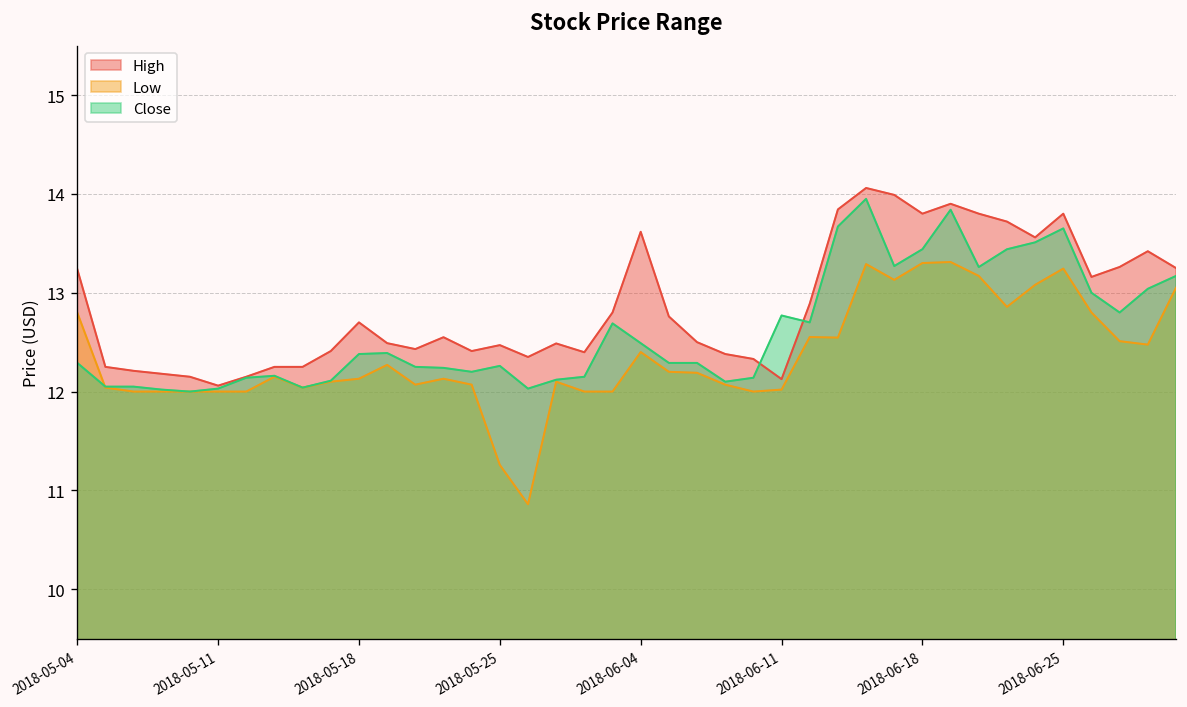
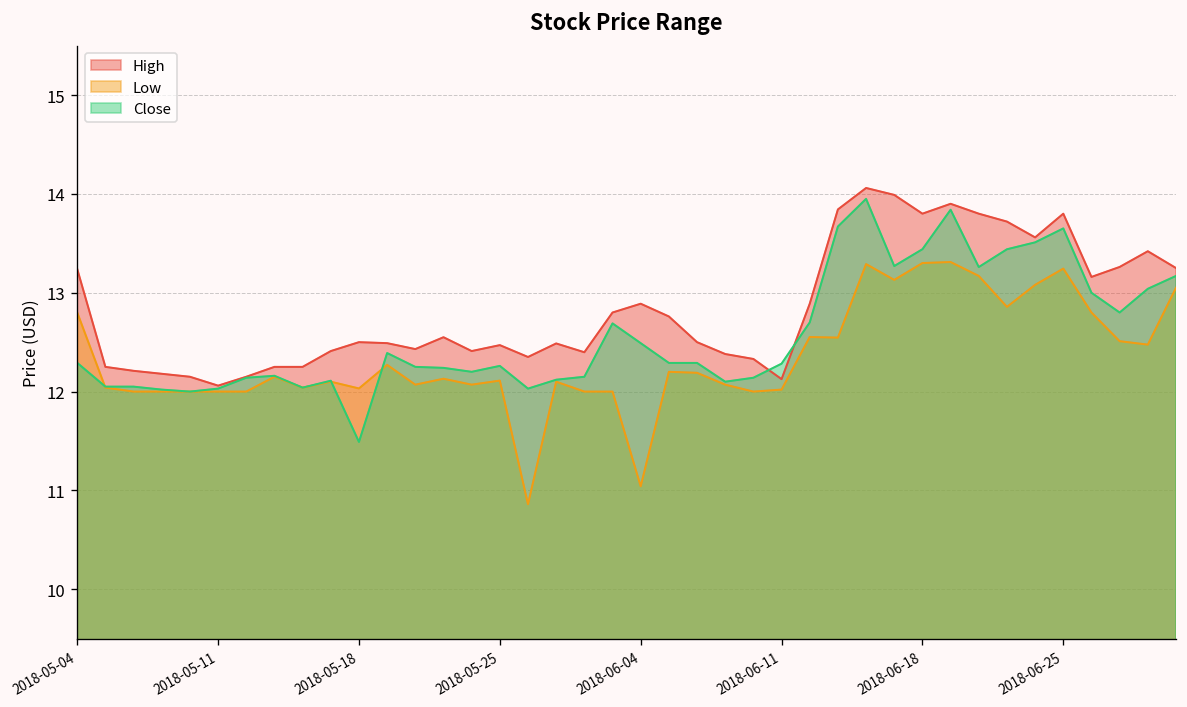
  {
    "High": {
      "2018-05-04": 13.2,
-     "2018-05-18": 12.7,
+     "2018-05-18": 12.5,
      "2018-05-25": 12.5,
-     "2018-06-04": 13.6,
+     "2018-06-04": 12.9,
      "2018-06-11": 12.1,
      "2018-06-18": 13.8,
      "2018-06-25": 13.8
    },
    "Low": {
      "2018-05-04": 12.8,
-     "2018-05-18": 12.1,
-     "2018-05-25": 11.3,
-     "2018-06-04": 12.4,
+     "2018-05-18": 12.0,
+     "2018-05-25": 12.1,
+     "2018-06-04": 11.0,
      "2018-06-11": 12.0,
      "2018-06-18": 13.3,
      "2018-06-25": 13.2
    },
    "Close": {
      "2018-05-04": 12.3,
-     "2018-05-18": 12.4,
+     "2018-05-18": 11.5,
      "2018-05-25": 12.3,
      "2018-06-04": 12.5,
-     "2018-06-11": 12.8,
+     "2018-06-11": 12.3,
      "2018-06-18": 13.4,
      "2018-06-25": 13.7
    }
  }
